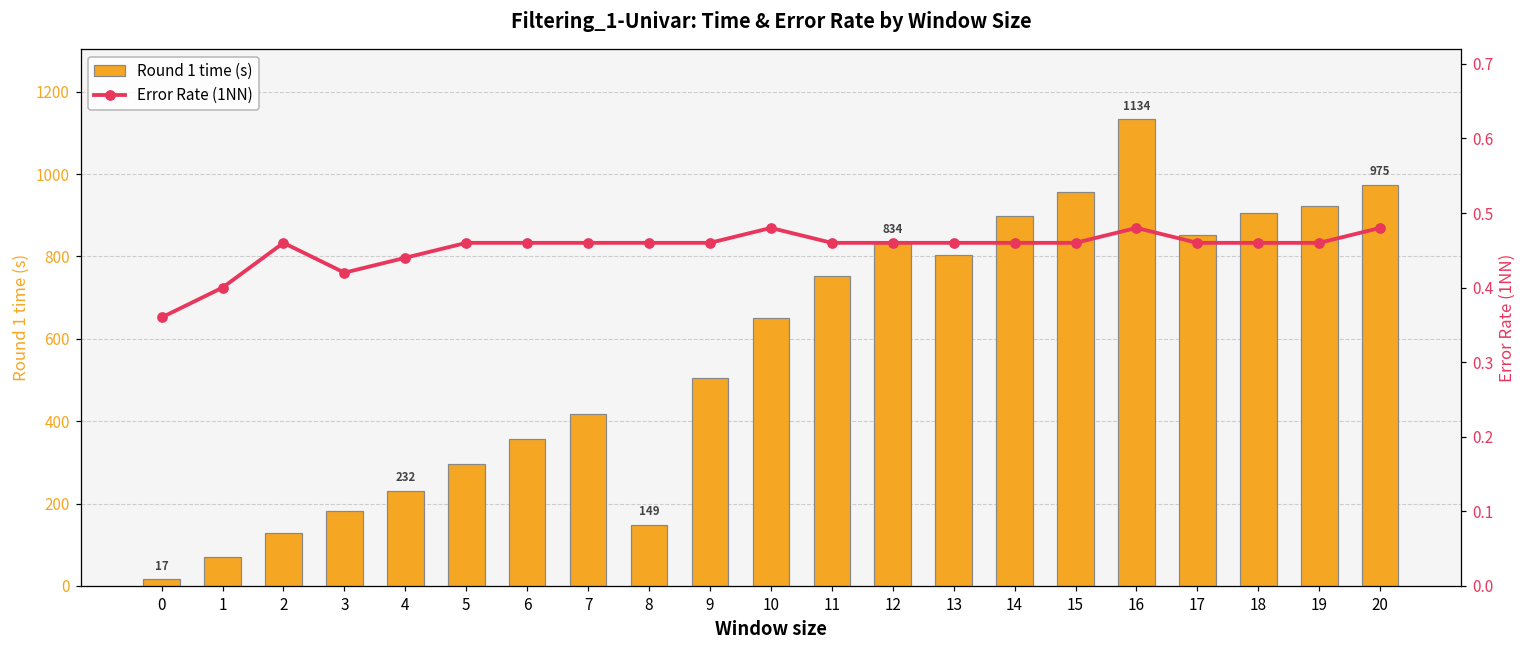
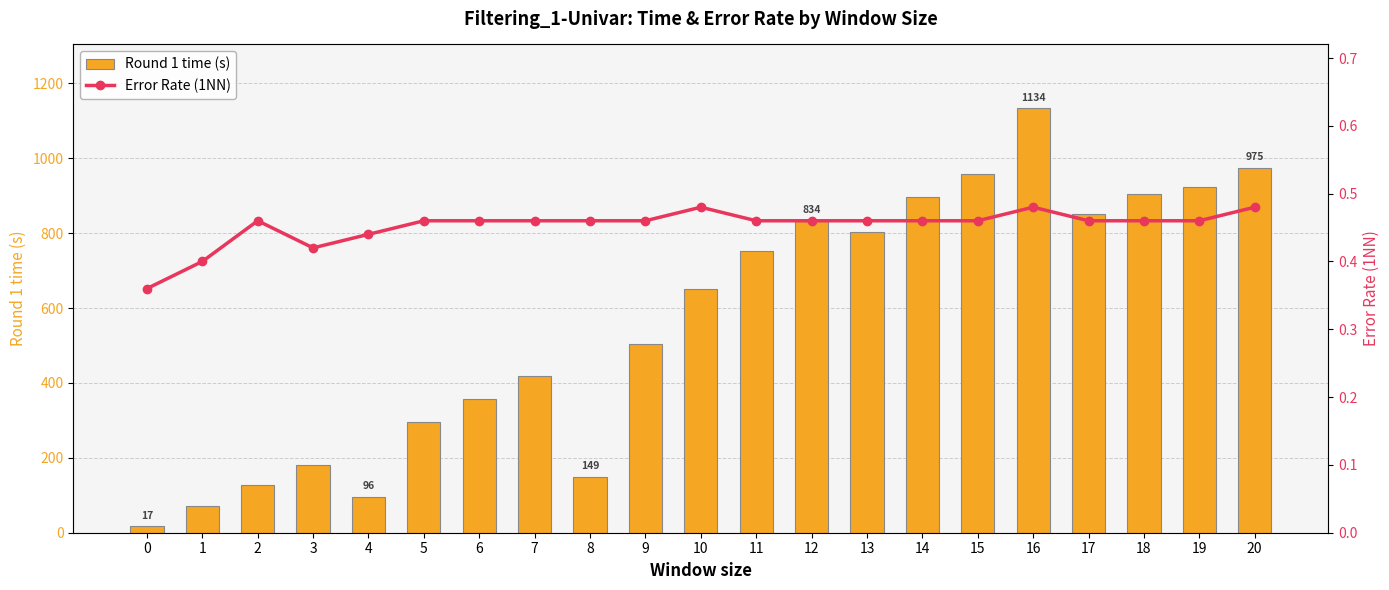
  {
    "Round 1 time (s)": {
      "0": 17,
-     "4": 232,
+     "4": 96,
      "8": 149,
      "12": 834,
      "16": 1134,
      "20": 975
    }
  }
